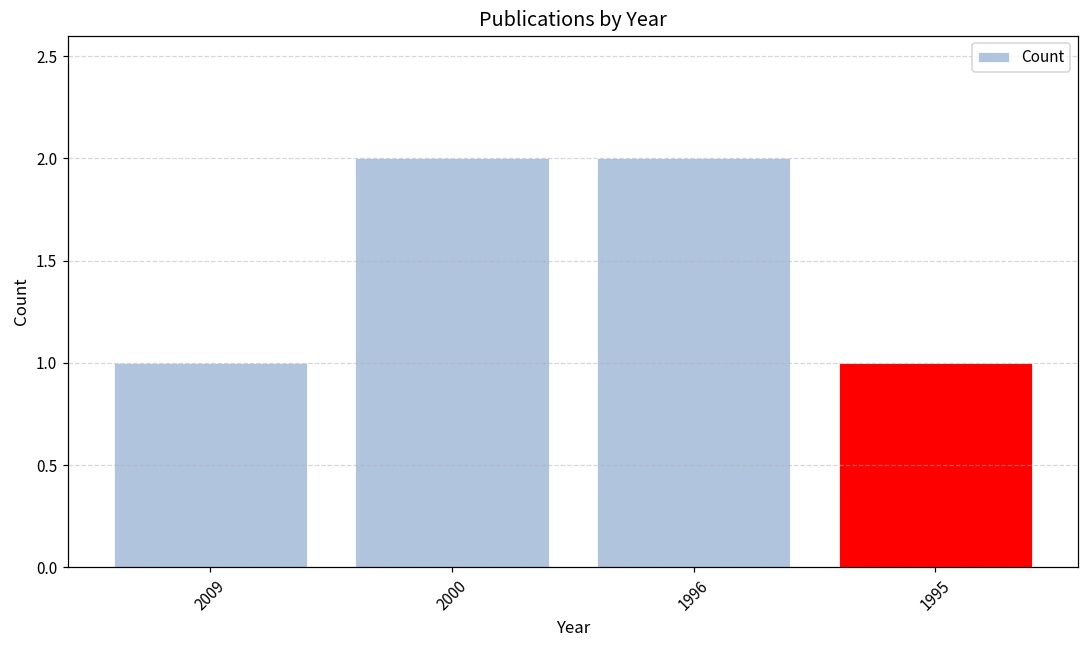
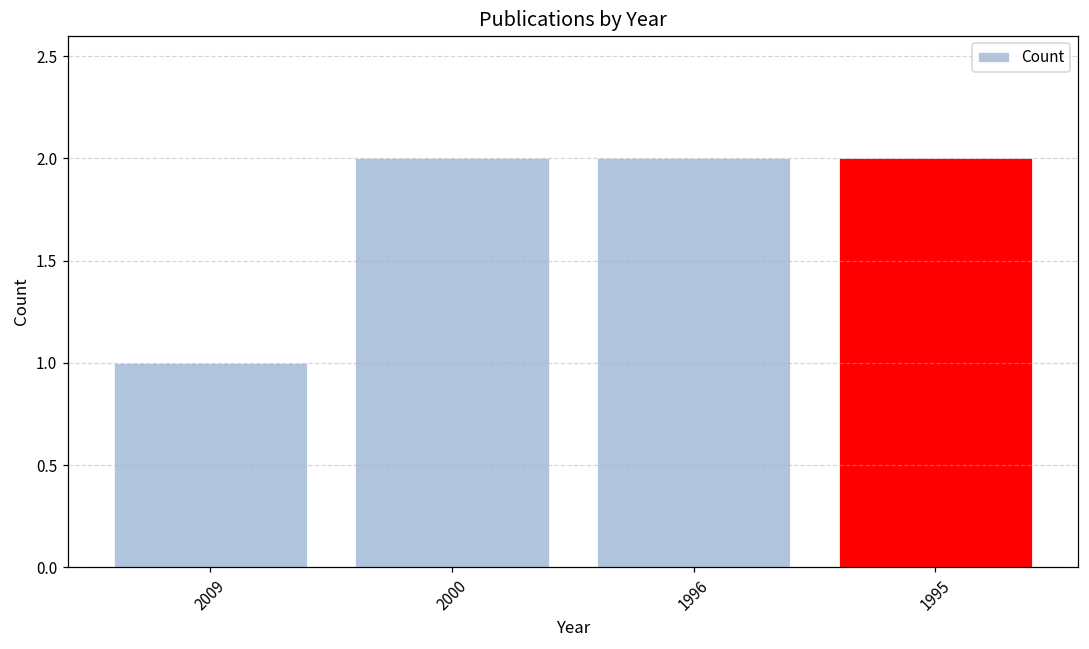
  {
    "2009": 1,
    "2000": 2,
    "1996": 2,
-   "1995": 1
+   "1995": 2
  }
